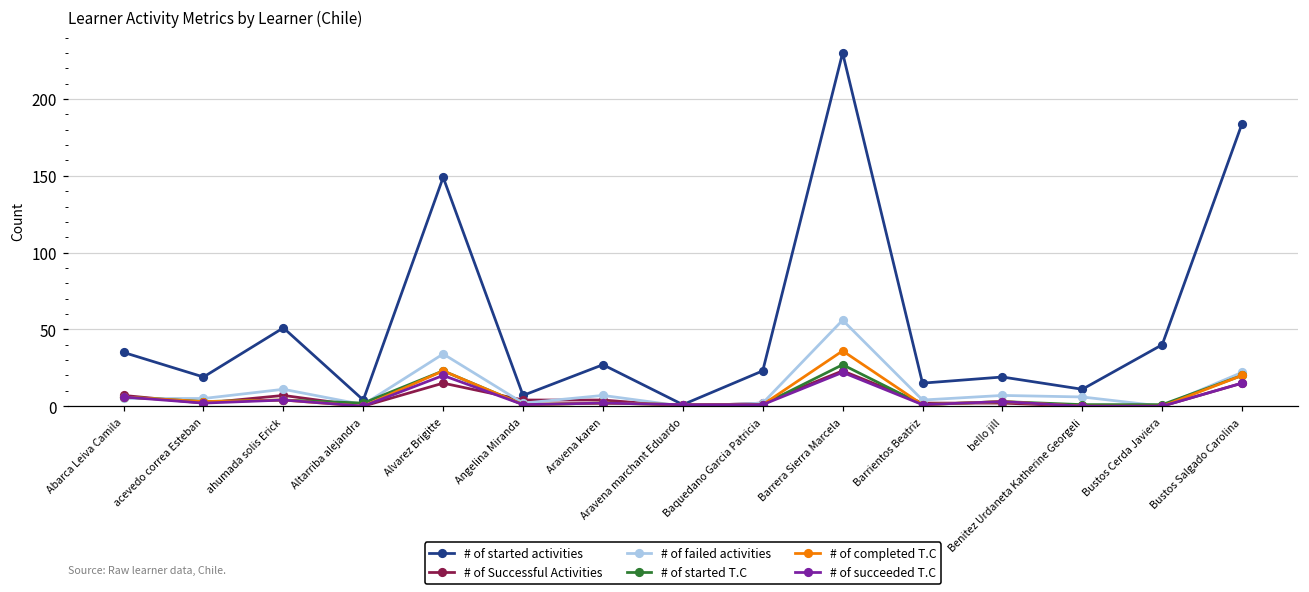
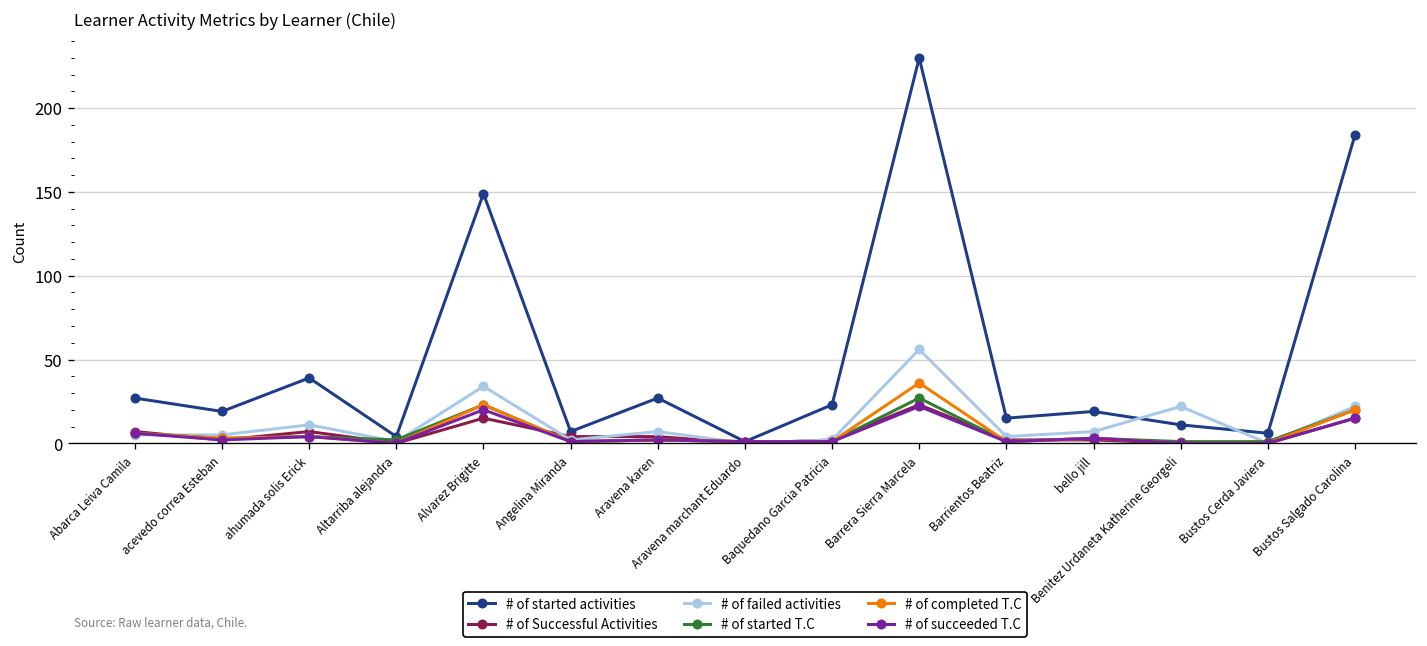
  {
    "# of started activities": {
-     "Abarca Leiva Camila": 35,
+     "Abarca Leiva Camila": 27,
      "acevedo correa Esteban": 19,
-     "ahumada solis Erick": 51,
+     "ahumada solis Erick": 39,
      "Altarriba alejandra": 4,
      "Alvarez Brigitte": 149,
      "Angelina Miranda": 7,
      "Aravena karen": 27,
      "Baquedano Garcia Patricia": 23,
      "Barrera Sierra Marcela": 230,
      "Barrientos Beatriz": 15,
      "bello jill": 19,
      "Benitez Urdaneta Katherine Georgeli": 11,
-     "Bustos Cerda Javiera": 40,
+     "Bustos Cerda Javiera": 6,
      "Bustos Salgado Carolina": 184
    },
    "# of Successful Activities": {
      "ahumada solis Erick": 7,
      "Alvarez Brigitte": 15,
      "Angelina Miranda": 4,
      "Aravena karen": 4
    },
    "# of failed activities": {
      "acevedo correa Esteban": 5,
      "ahumada solis Erick": 11,
      "Alvarez Brigitte": 34,
      "Aravena karen": 7,
      "Barrera Sierra Marcela": 56,
      "Barrientos Beatriz": 4,
      "bello jill": 7,
-     "Benitez Urdaneta Katherine Georgeli": 6,
+     "Benitez Urdaneta Katherine Georgeli": 22,
      "Bustos Salgado Carolina": 22
    },
    "# of started T.C": {
      "Barrera Sierra Marcela": 27
    },
    "# of completed T.C": {
      "Barrera Sierra Marcela": 36
    },
    "# of succeeded T.C": {
      "Alvarez Brigitte": 20
    }
  }
